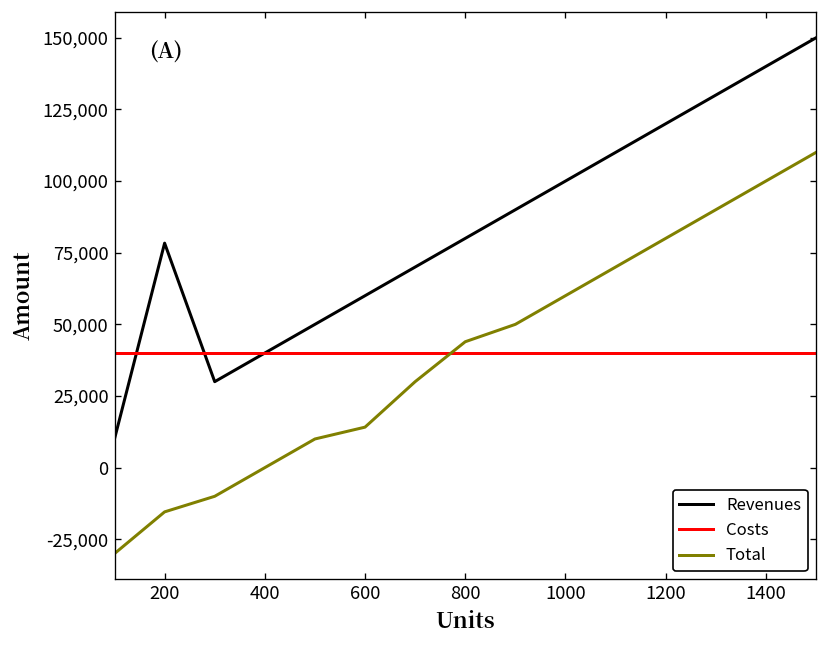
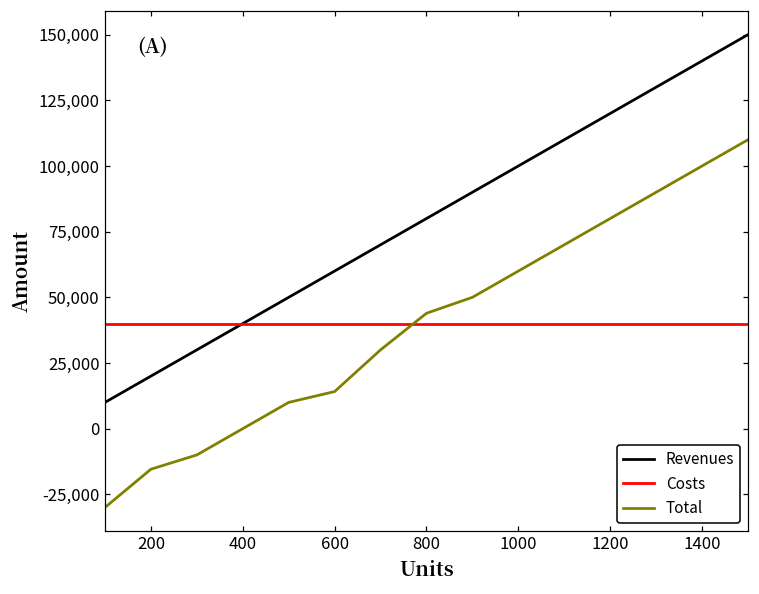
  {
    "Revenues": {
-     "200": "78,000",
+     "200": "20,000",
      "600": "60,000",
      "800": "80,000",
      "1000": "100,000",
      "1200": "120,000"
    },
    "Costs": {
      "200": "40,000",
      "600": "40,000",
      "800": "40,000",
      "1000": "40,000",
      "1200": "40,000"
    },
    "Total": {
      "200": "-15,000",
      "400": "0",
      "600": "14,000",
      "800": "44,000",
      "1000": "60,000",
      "1200": "80,000"
    }
  }
